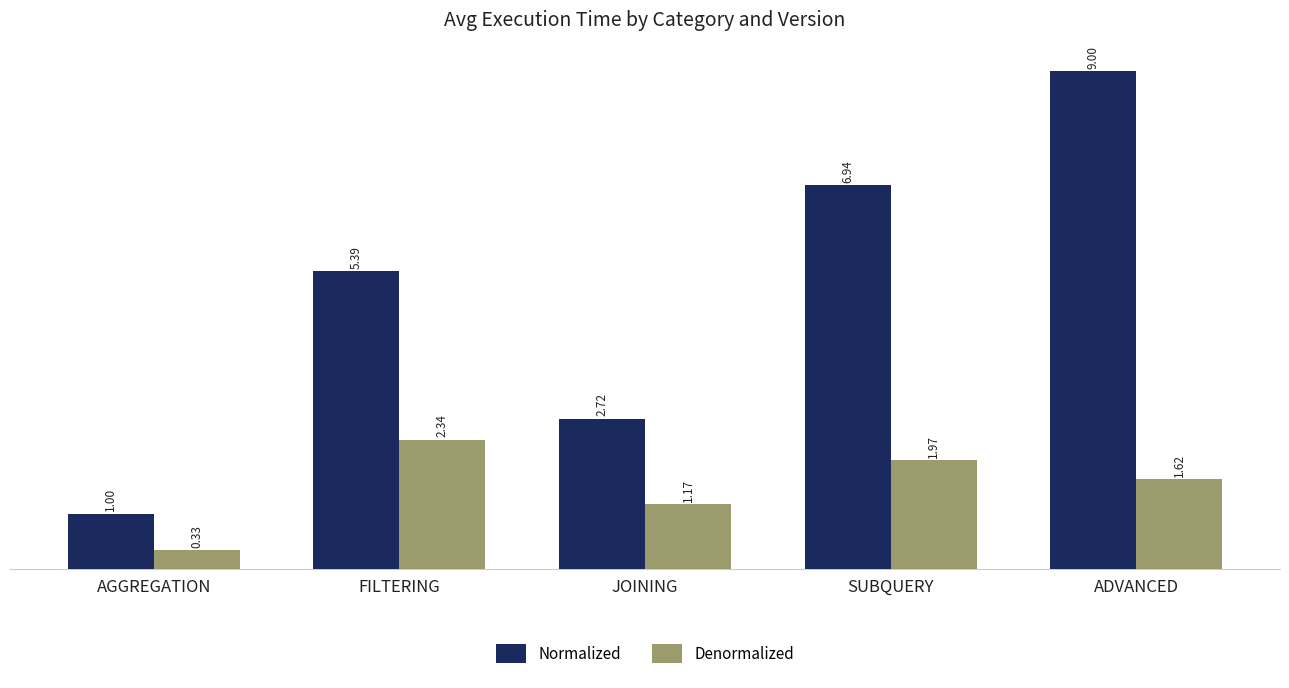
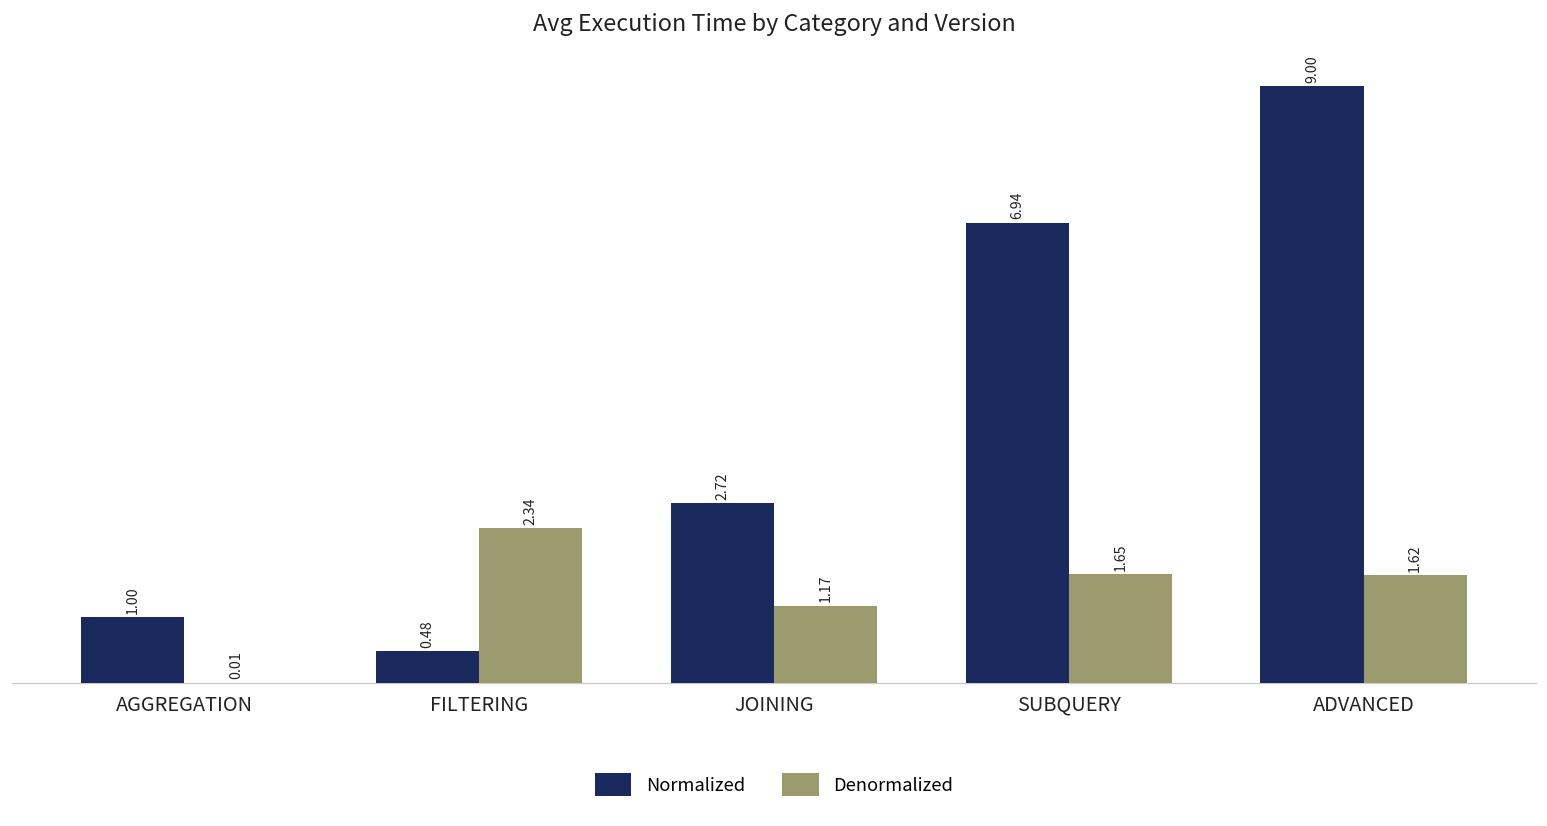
  {
    "Normalized": {
      "AGGREGATION": 1.00,
-     "FILTERING": 5.39,
+     "FILTERING": 0.48,
      "JOINING": 2.72,
      "SUBQUERY": 6.94,
      "ADVANCED": 9.00
    },
    "Denormalized": {
-     "AGGREGATION": 0.33,
+     "AGGREGATION": 0.01,
      "FILTERING": 2.34,
      "JOINING": 1.17,
-     "SUBQUERY": 1.97,
+     "SUBQUERY": 1.65,
      "ADVANCED": 1.62
    }
  }
